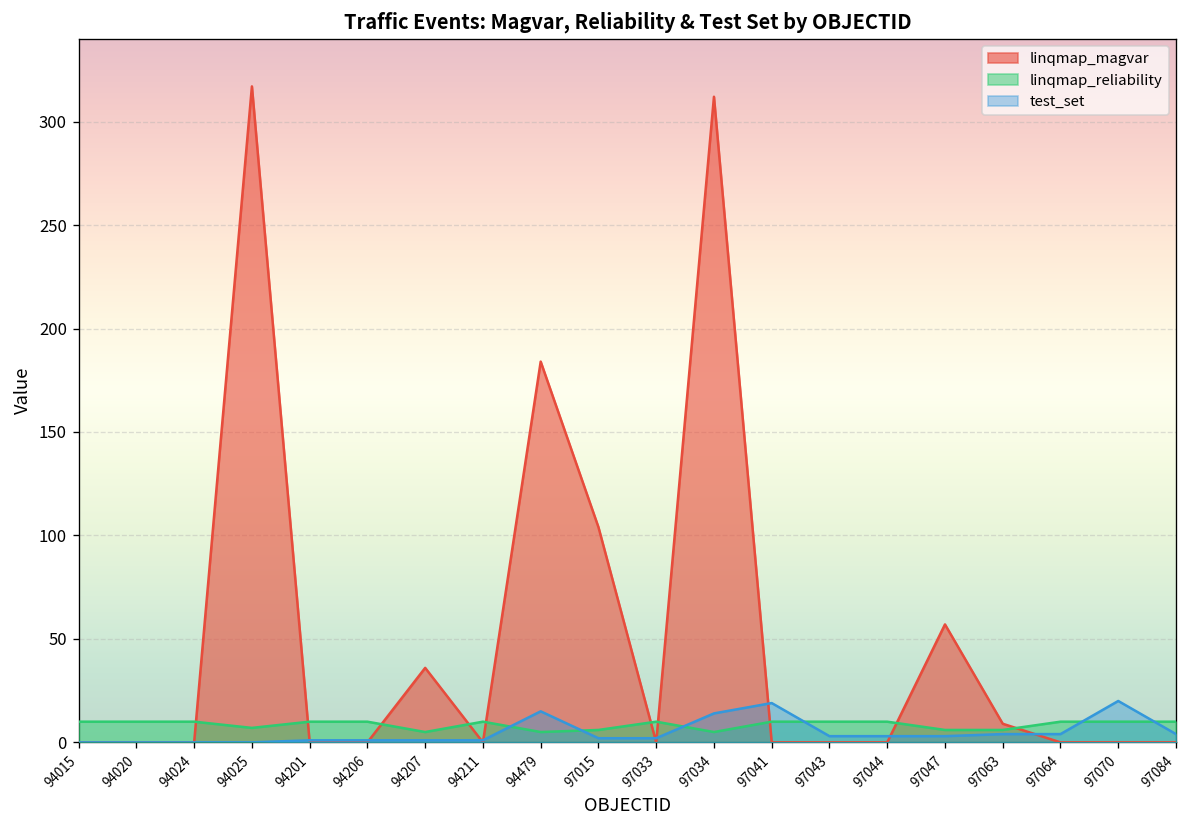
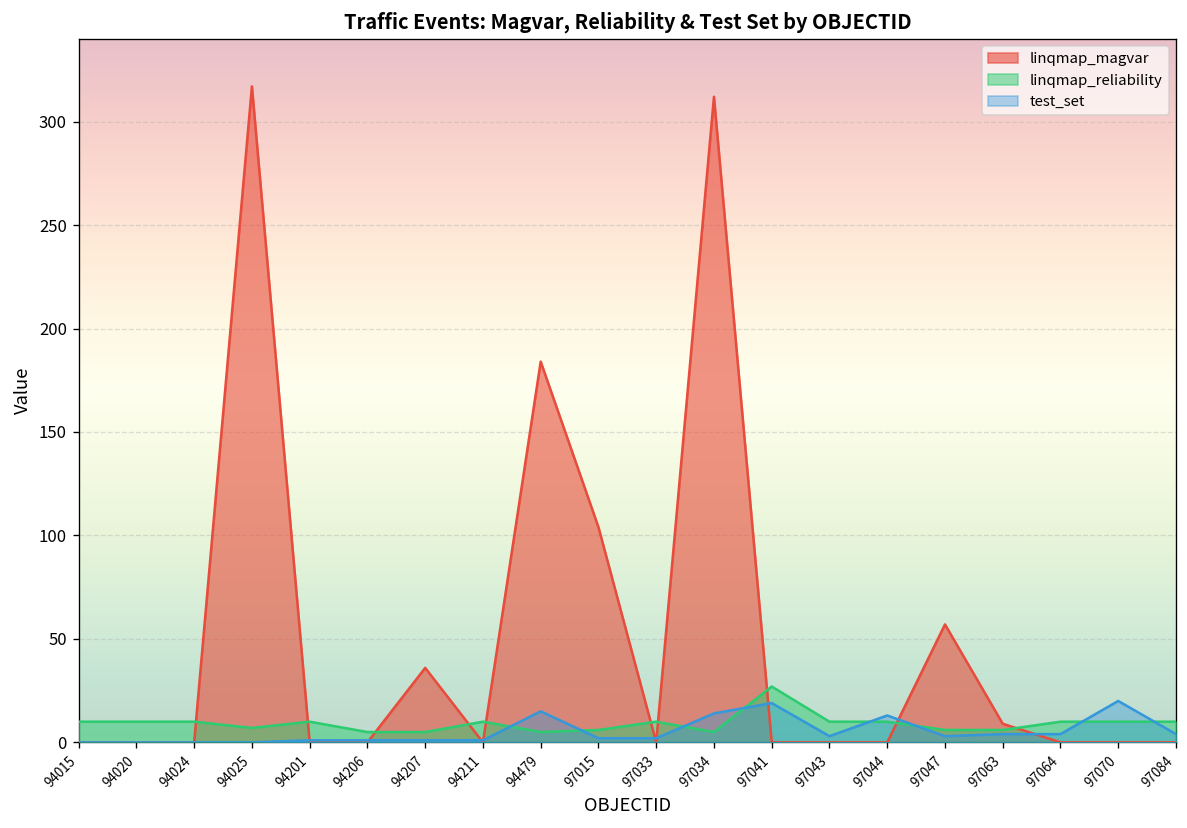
  {
    "linqmap_magvar": {
      "94025": 317,
      "94207": 36,
      "94479": 184,
      "97015": 104,
      "97033": 0,
      "97034": 312,
      "97041": 0,
      "97043": 0,
      "97044": 0,
      "97047": 57,
      "97063": 9,
      "97064": 0,
      "97070": 0,
      "97084": 0
    },
    "linqmap_reliability": {
      "94015": 10,
      "94020": 10,
      "94024": 10,
      "94025": 7,
      "94201": 10,
-     "94206": 10,
+     "94206": 5,
      "94207": 5,
      "94211": 10,
      "94479": 5,
      "97015": 6,
      "97033": 10,
      "97034": 5,
-     "97041": 10,
+     "97041": 27,
      "97043": 10,
      "97044": 10,
      "97047": 6,
      "97063": 6,
      "97064": 10,
      "97070": 10,
      "97084": 10
    },
    "test_set": {
      "94025": 0,
      "94207": 1,
      "94479": 15,
      "97015": 2,
      "97033": 2,
      "97034": 14,
      "97041": 19,
      "97043": 3,
-     "97044": 3,
+     "97044": 13,
      "97047": 3,
      "97063": 4,
      "97064": 4,
      "97070": 20,
      "97084": 4
    }
  }
